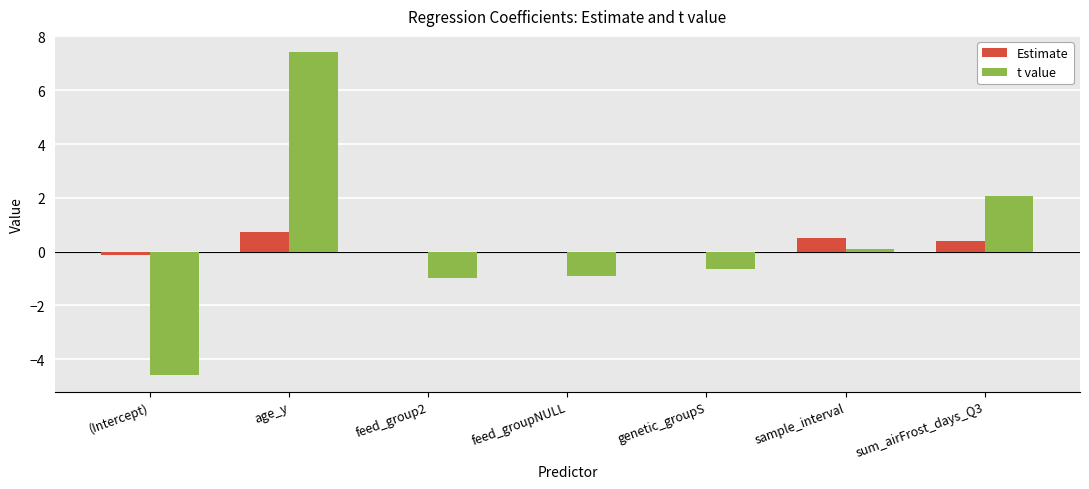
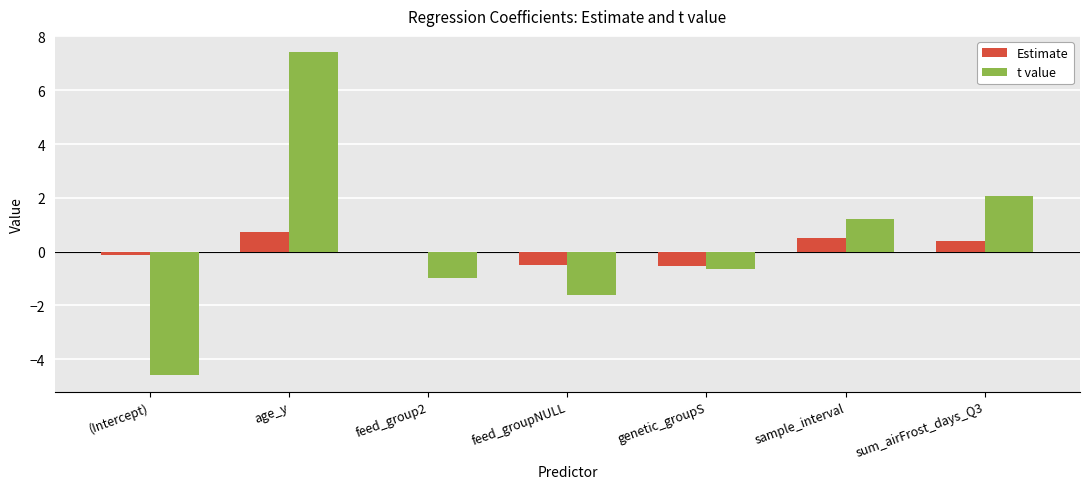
  {
    "Estimate": {
      "(Intercept)": -0.1,
      "age_y": 0.7,
-     "feed_groupNULL": 0.0,
-     "genetic_groupS": 0.0,
+     "feed_groupNULL": -0.5,
+     "genetic_groupS": -0.5,
      "sample_interval": 0.5,
      "sum_airFrost_days_Q3": 0.4
    },
    "t value": {
      "(Intercept)": -4.6,
      "age_y": 7.4,
      "feed_group2": -1.0,
-     "feed_groupNULL": -0.9,
+     "feed_groupNULL": -1.6,
      "genetic_groupS": -0.6,
-     "sample_interval": 0.1,
+     "sample_interval": 1.2,
      "sum_airFrost_days_Q3": 2.1
    }
  }
